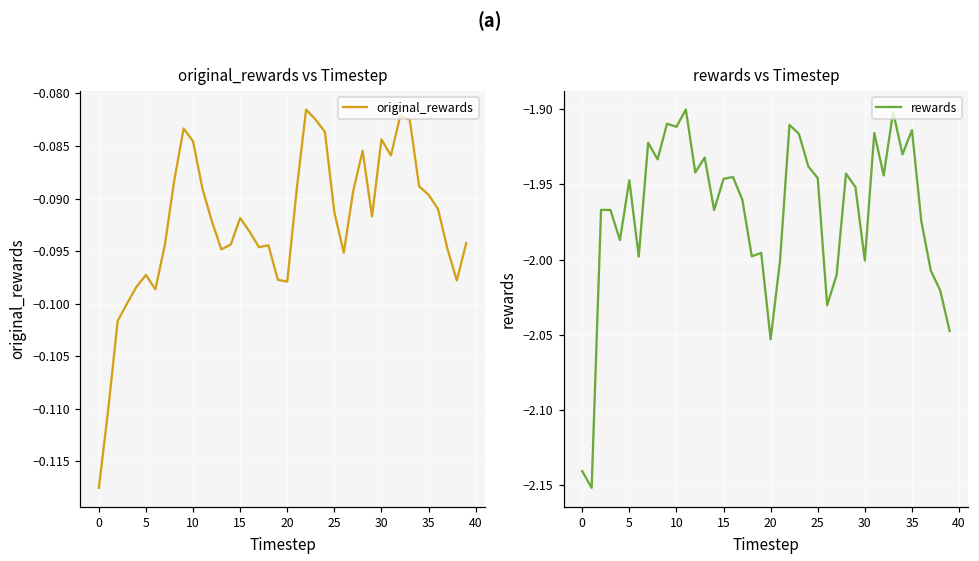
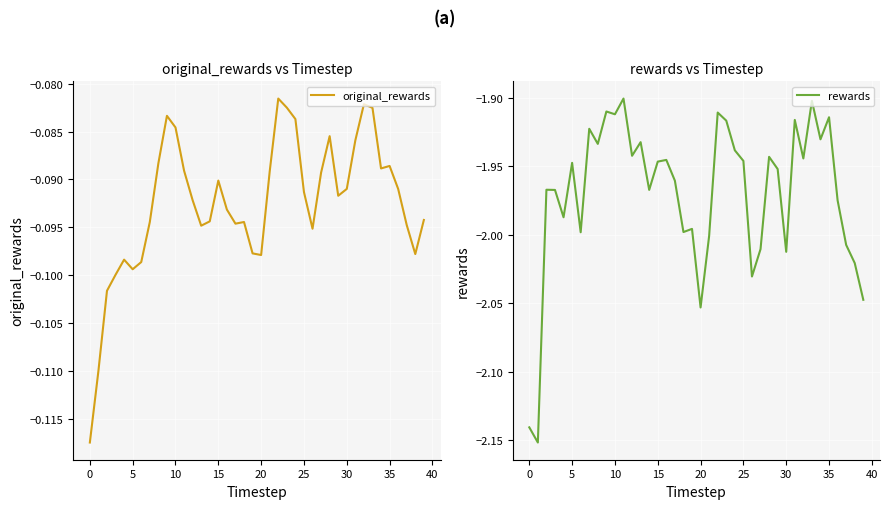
  {
    "original_rewards vs Timestep": {
      "0": -0.118,
-     "5": -0.097,
+     "5": -0.099,
      "10": -0.085,
-     "15": -0.092,
+     "15": -0.090,
      "20": -0.098,
      "25": -0.091,
-     "30": -0.084,
-     "35": -0.090
+     "30": -0.091,
+     "35": -0.089
    },
    "rewards vs Timestep": {
      "0": -2.141,
      "5": -1.947,
      "10": -1.912,
      "15": -1.946,
      "20": -2.053,
      "25": -1.946,
-     "30": -2.001,
+     "30": -2.012,
      "35": -1.914
    }
  }
